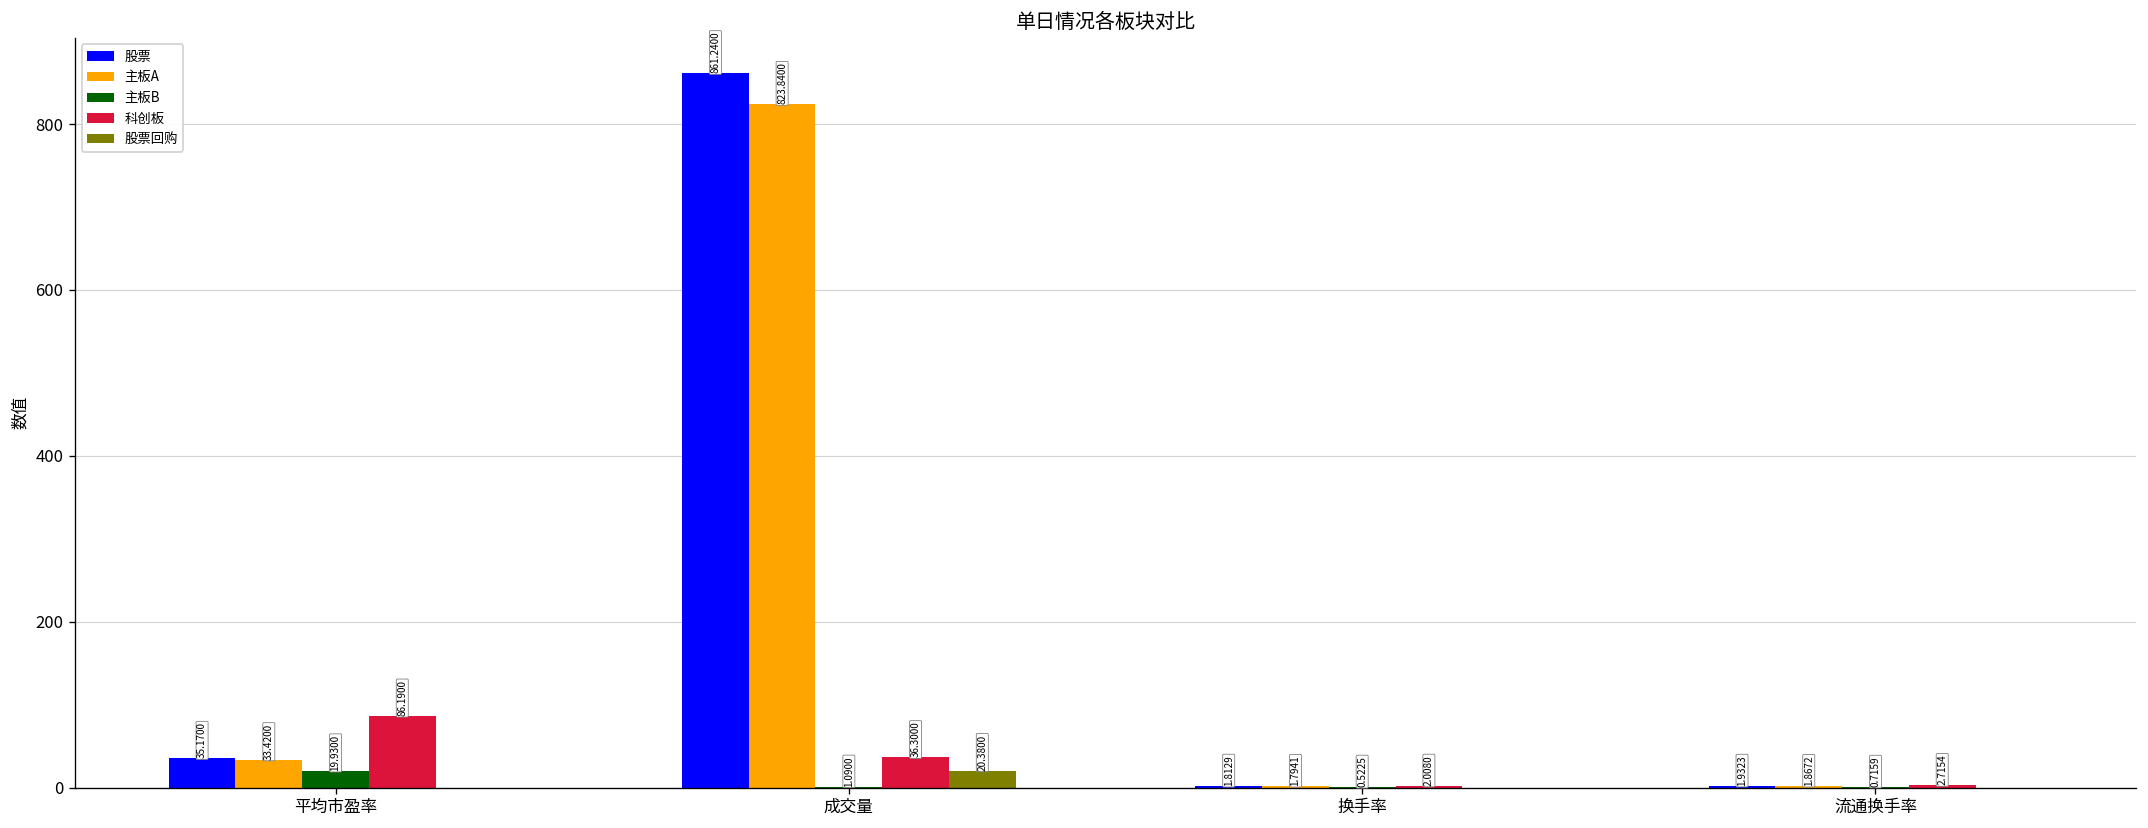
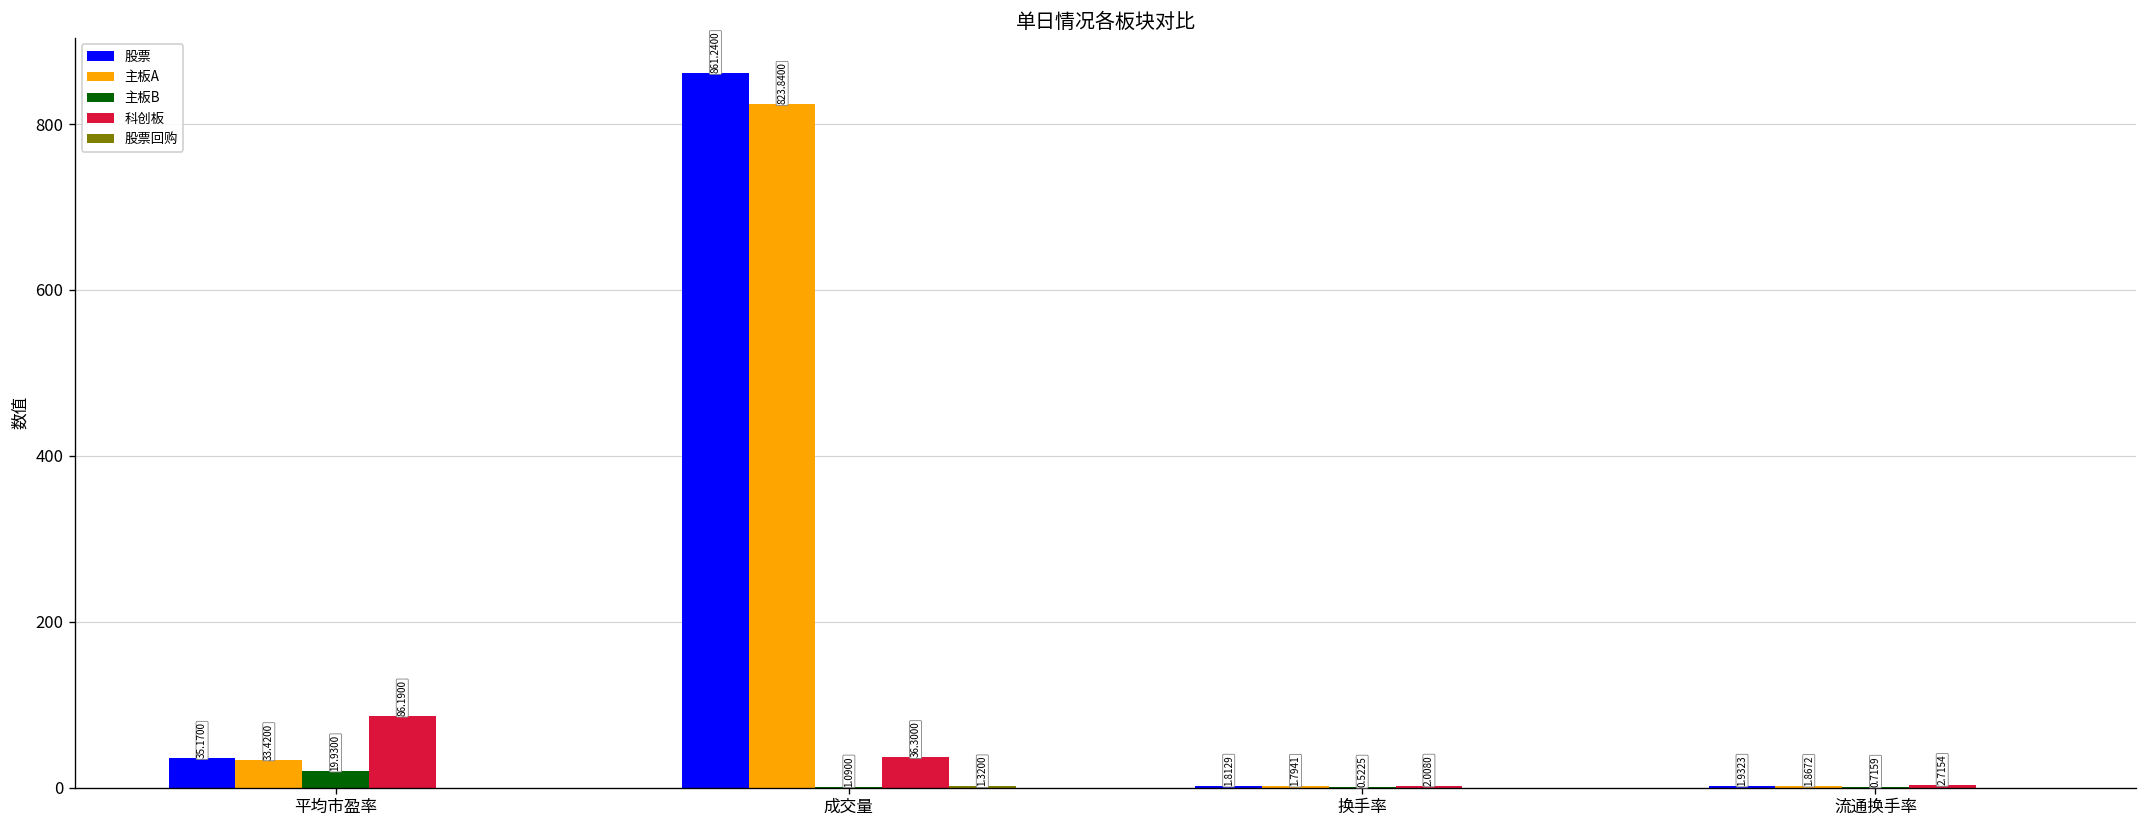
  {
    "股票回购": {
-     "成交量": 20.3800
+     "成交量": 1.3200
    }
  }
